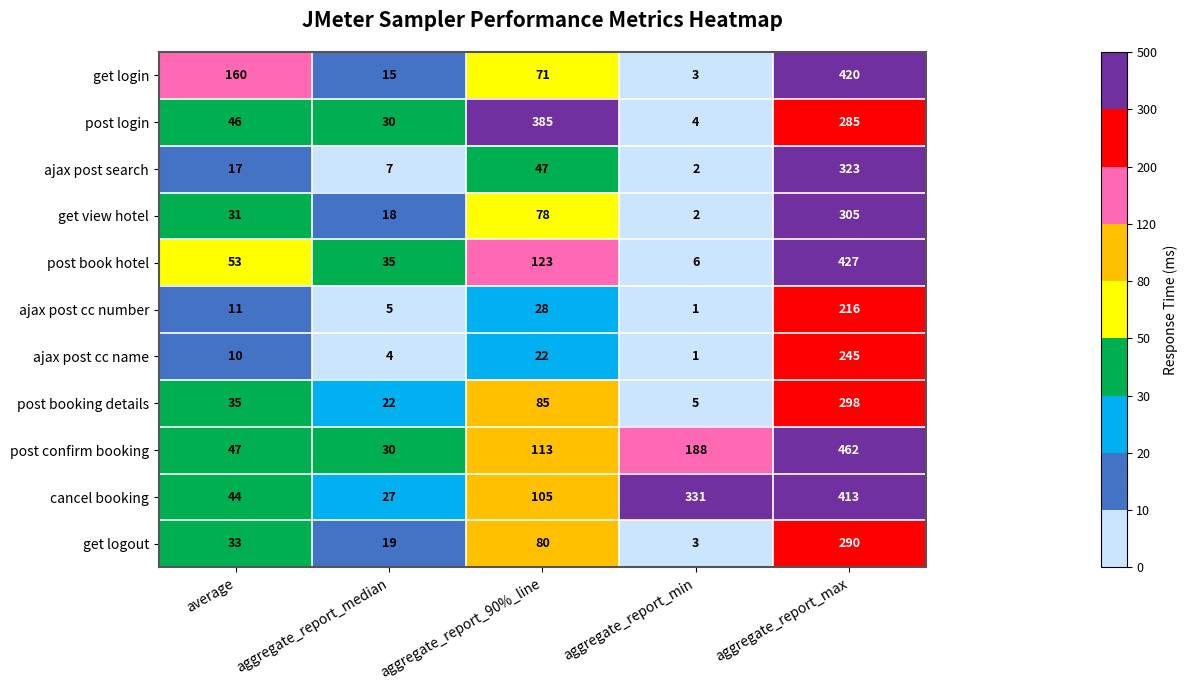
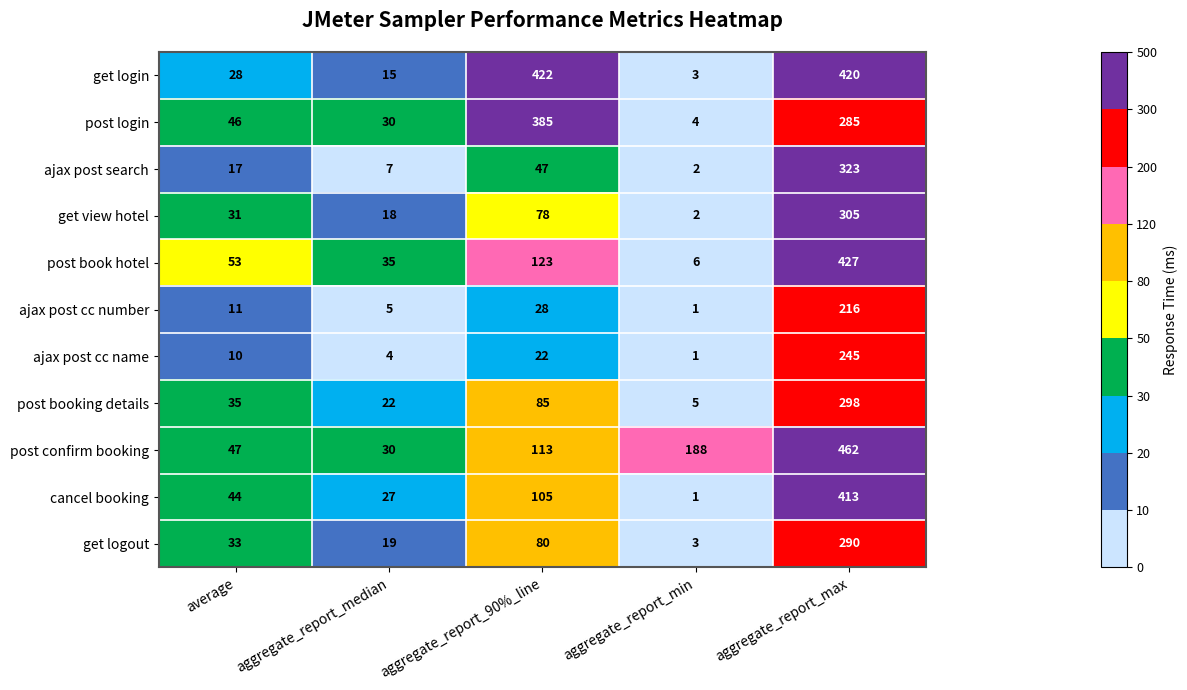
  {
    "get login": {
-     "average": 160,
+     "average": 28,
      "aggregate_report_median": 15,
-     "aggregate_report_90%_line": 71,
+     "aggregate_report_90%_line": 422,
      "aggregate_report_min": 3,
      "aggregate_report_max": 420
    },
    "post login": {
      "average": 46,
      "aggregate_report_median": 30,
      "aggregate_report_90%_line": 385,
      "aggregate_report_min": 4,
      "aggregate_report_max": 285
    },
    "ajax post search": {
      "average": 17,
      "aggregate_report_median": 7,
      "aggregate_report_90%_line": 47,
      "aggregate_report_min": 2,
      "aggregate_report_max": 323
    },
    "get view hotel": {
      "average": 31,
      "aggregate_report_median": 18,
      "aggregate_report_90%_line": 78,
      "aggregate_report_min": 2,
      "aggregate_report_max": 305
    },
    "post book hotel": {
      "average": 53,
      "aggregate_report_median": 35,
      "aggregate_report_90%_line": 123,
      "aggregate_report_min": 6,
      "aggregate_report_max": 427
    },
    "ajax post cc number": {
      "average": 11,
      "aggregate_report_median": 5,
      "aggregate_report_90%_line": 28,
      "aggregate_report_min": 1,
      "aggregate_report_max": 216
    },
    "ajax post cc name": {
      "average": 10,
      "aggregate_report_median": 4,
      "aggregate_report_90%_line": 22,
      "aggregate_report_min": 1,
      "aggregate_report_max": 245
    },
    "post booking details": {
      "average": 35,
      "aggregate_report_median": 22,
      "aggregate_report_90%_line": 85,
      "aggregate_report_min": 5,
      "aggregate_report_max": 298
    },
    "post confirm booking": {
      "average": 47,
      "aggregate_report_median": 30,
      "aggregate_report_90%_line": 113,
      "aggregate_report_min": 188,
      "aggregate_report_max": 462
    },
    "cancel booking": {
      "average": 44,
      "aggregate_report_median": 27,
      "aggregate_report_90%_line": 105,
-     "aggregate_report_min": 331,
+     "aggregate_report_min": 1,
      "aggregate_report_max": 413
    },
    "get logout": {
      "average": 33,
      "aggregate_report_median": 19,
      "aggregate_report_90%_line": 80,
      "aggregate_report_min": 3,
      "aggregate_report_max": 290
    }
  }
